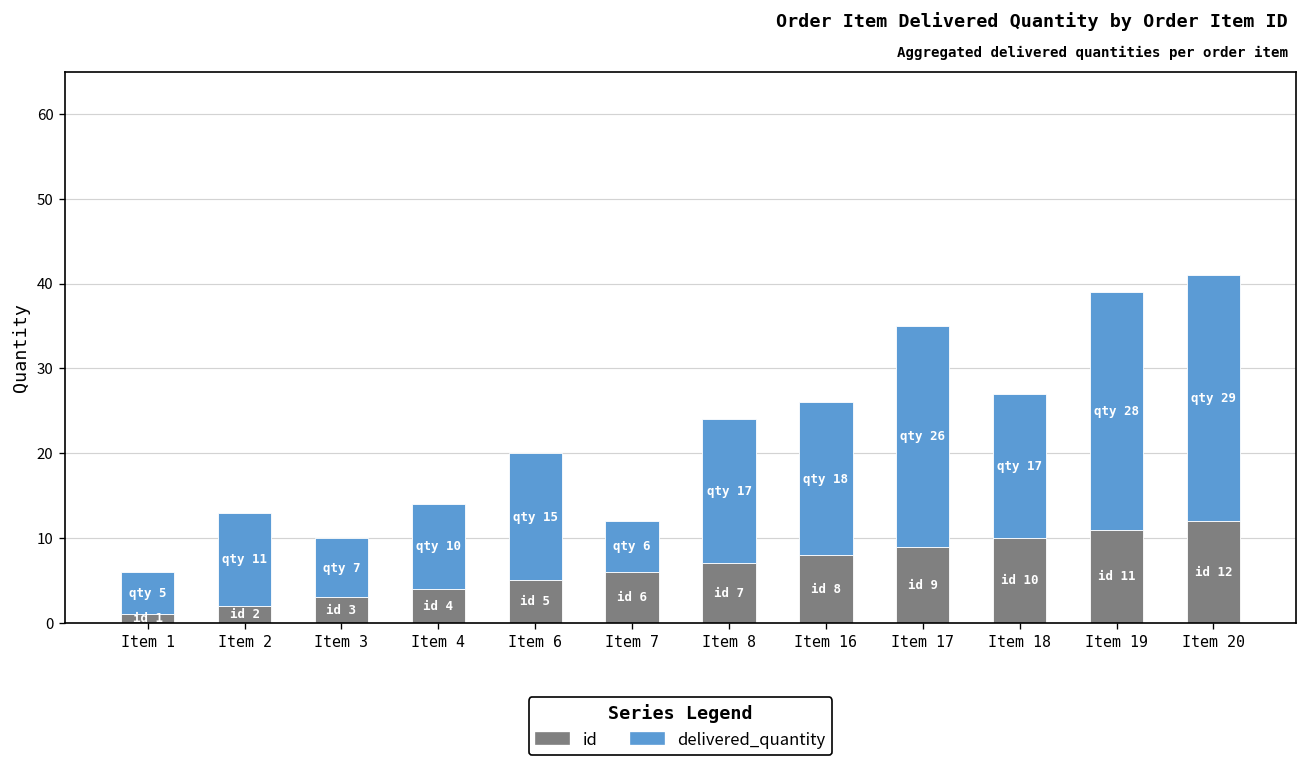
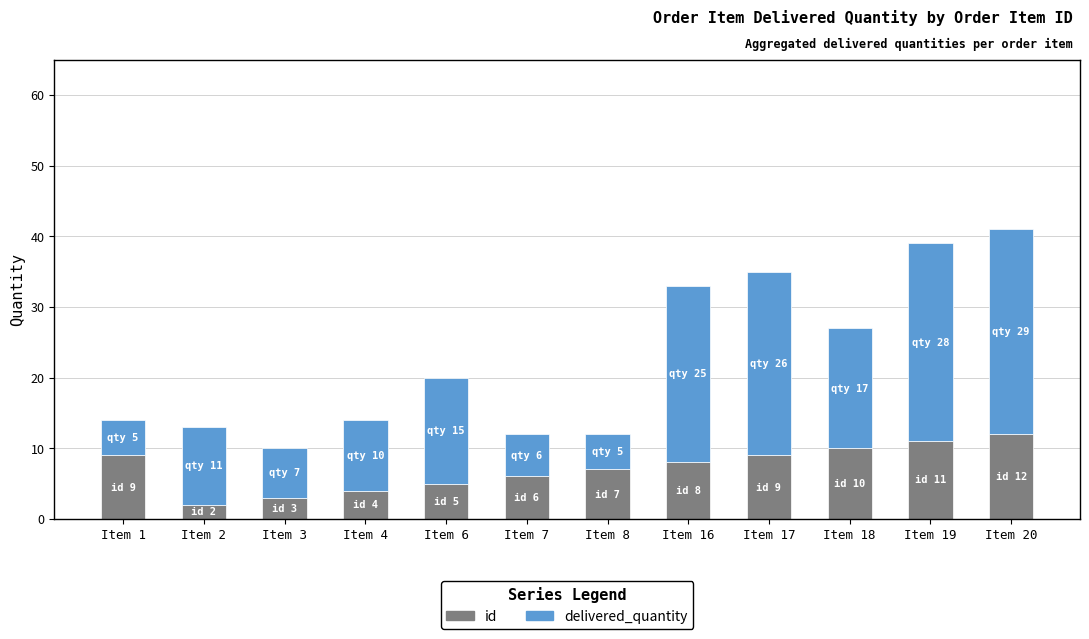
  {
    "id": {
-     "Item 1": 1,
+     "Item 1": 9,
      "Item 2": 2,
      "Item 3": 3,
      "Item 4": 4,
      "Item 6": 5,
      "Item 7": 6,
      "Item 8": 7,
      "Item 16": 8,
      "Item 17": 9,
      "Item 18": 10,
      "Item 19": 11,
      "Item 20": 12
    },
    "delivered_quantity": {
      "Item 1": 5,
      "Item 2": 11,
      "Item 3": 7,
      "Item 4": 10,
      "Item 6": 15,
      "Item 7": 6,
-     "Item 8": 17,
-     "Item 16": 18,
+     "Item 8": 5,
+     "Item 16": 25,
      "Item 17": 26,
      "Item 18": 17,
      "Item 19": 28,
      "Item 20": 29
    }
  }
